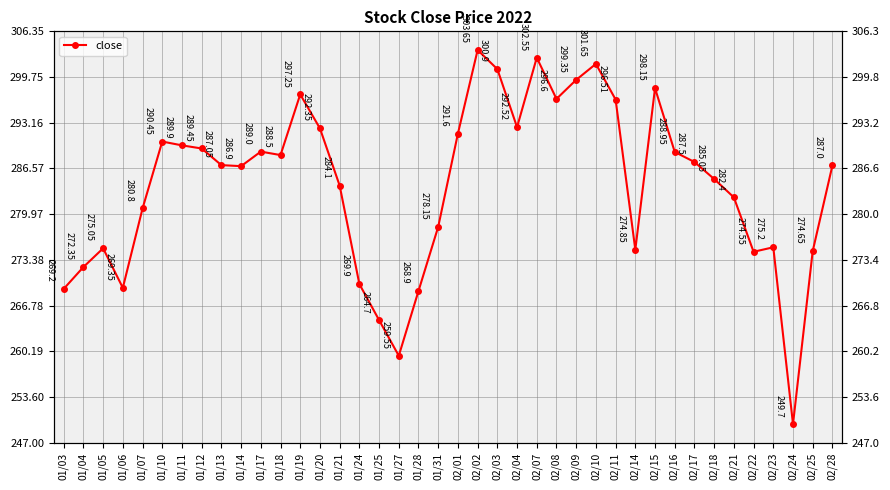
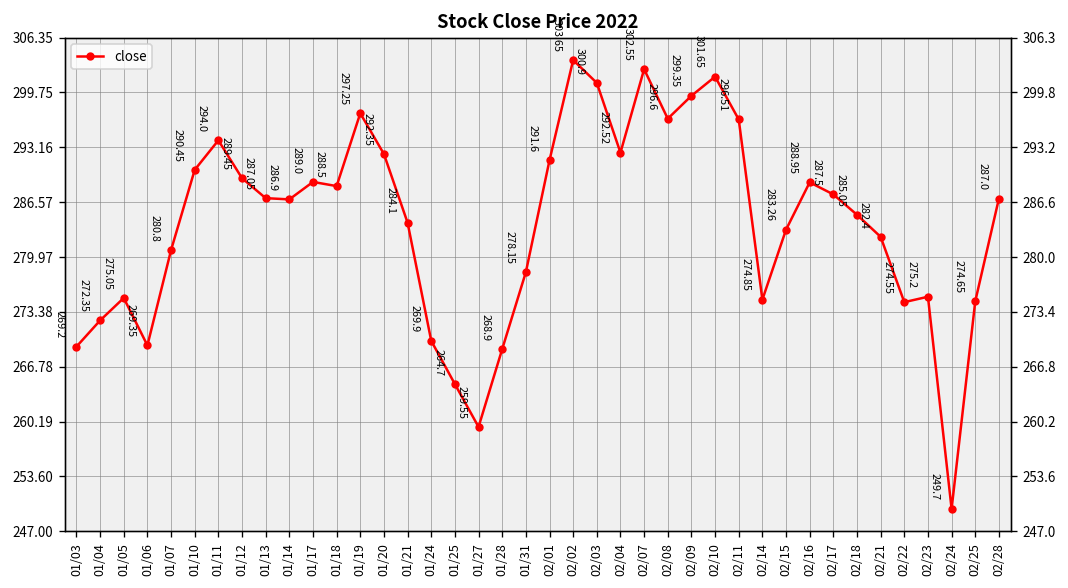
  {
    "01/03": 269.2,
    "01/04": 272.35,
    "01/05": 275.05,
    "01/06": 269.35,
    "01/07": 280.8,
    "01/10": 290.45,
-   "01/11": 289.9,
+   "01/11": 294.0,
    "01/14": 286.9,
    "01/17": 289.0,
    "01/18": 288.5,
    "01/19": 297.25,
    "01/21": 284.1,
    "01/24": 269.9,
    "01/25": 264.7,
    "01/28": 268.9,
    "01/31": 278.15,
    "02/01": 291.6,
    "02/02": 303.65,
    "02/04": 292.52,
    "02/07": 302.55,
    "02/08": 296.6,
    "02/09": 299.35,
    "02/10": 301.65,
    "02/14": 274.85,
-   "02/15": 298.15,
+   "02/15": 283.26,
    "02/16": 288.95,
    "02/22": 274.55,
    "02/23": 275.2,
    "02/24": 249.7,
    "02/25": 274.65,
    "02/28": 287.0
  }
